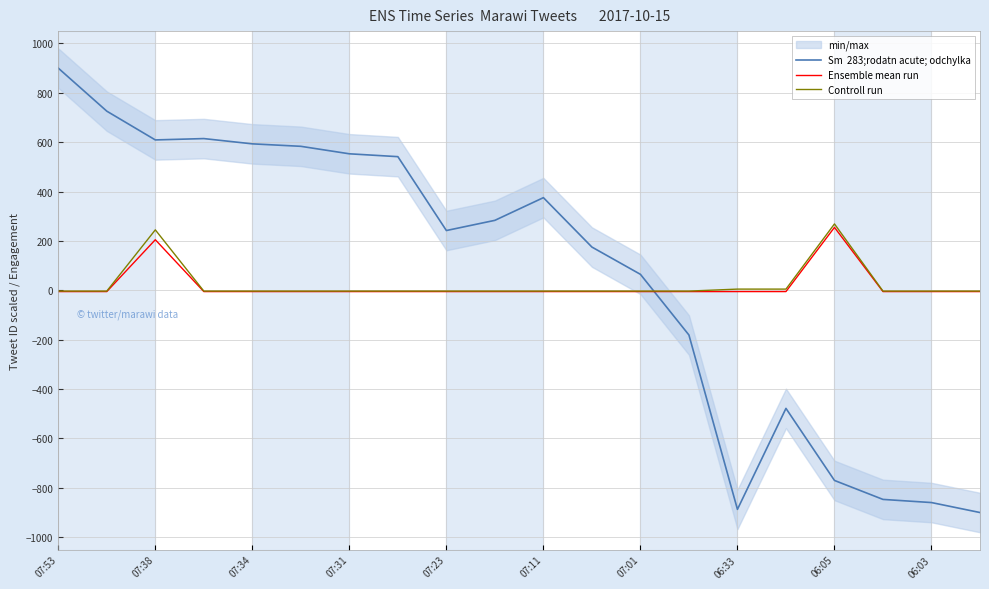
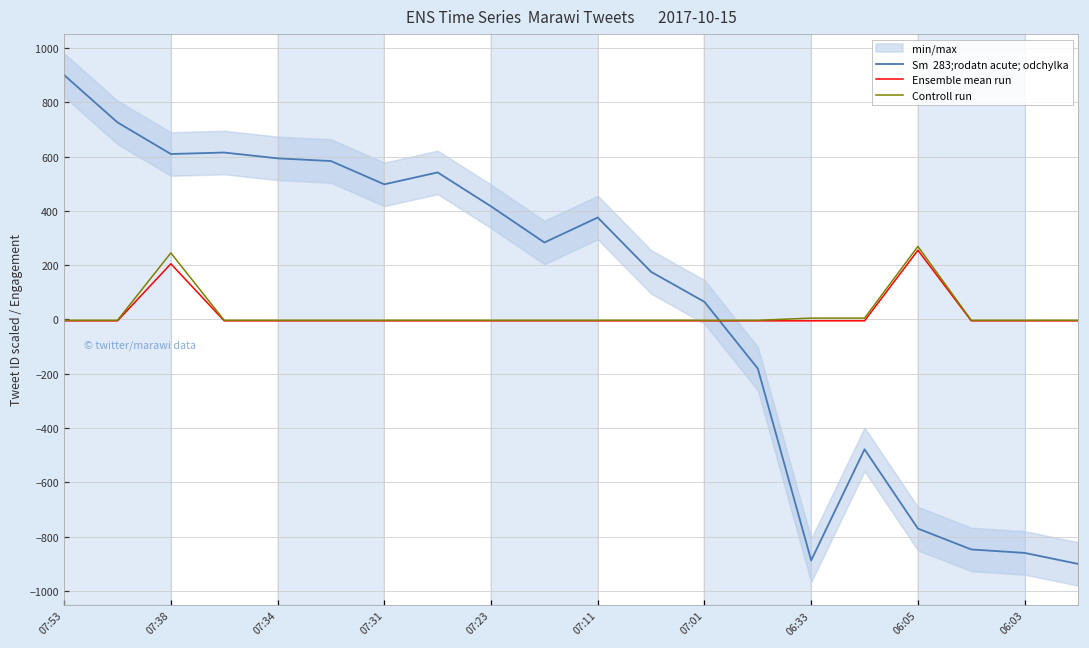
  {
    "Sm 283;rodatn acute; odchylka": {
      "07:53": 900,
      "07:38": 610,
      "07:34": 590,
-     "07:31": 550,
-     "07:23": 240,
+     "07:31": 500,
+     "07:23": 420,
      "07:11": 380,
      "07:01": 60,
      "06:33": -890,
      "06:05": -770,
      "06:03": -860
    },
    "Ensemble mean run": {
      "07:38": 210,
      "06:05": 260
    },
    "Controll run": {
      "07:38": 250,
      "06:05": 270
    }
  }
